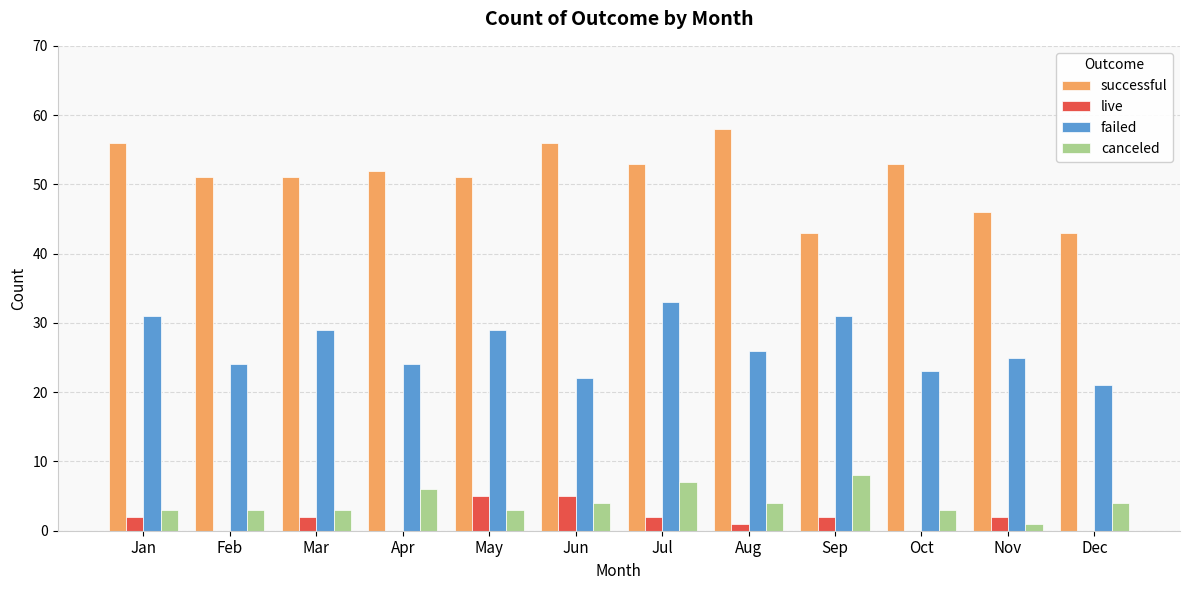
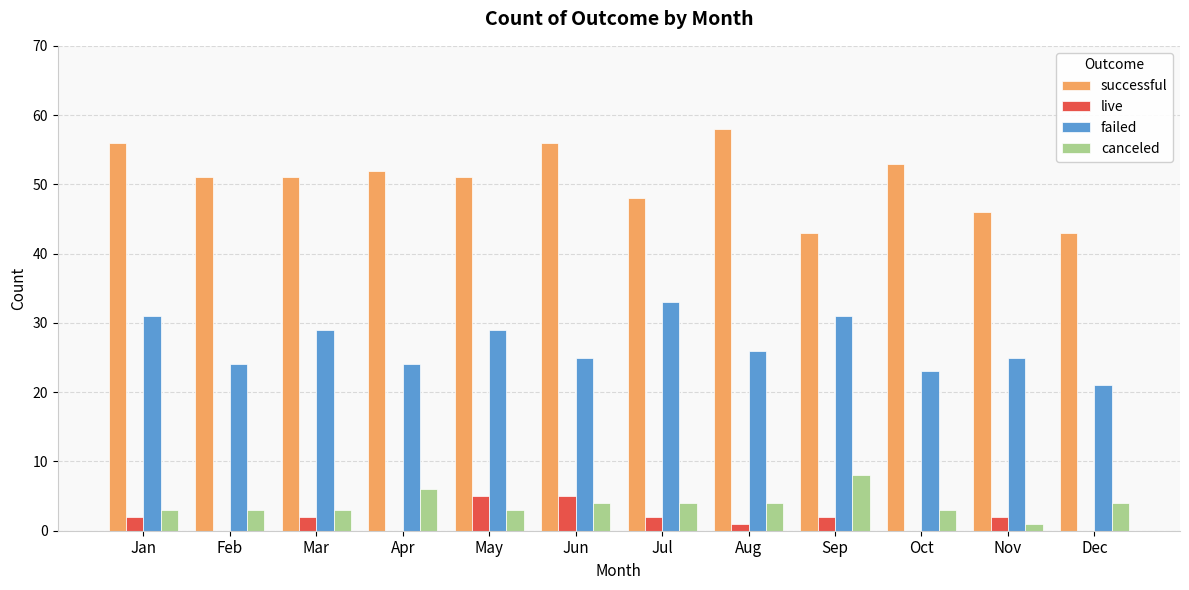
  {
    "successful": {
      "Jan": 56,
      "Feb": 51,
      "Mar": 51,
      "Apr": 52,
      "May": 51,
      "Jun": 56,
-     "Jul": 53,
+     "Jul": 48,
      "Aug": 58,
      "Sep": 43,
      "Oct": 53,
      "Nov": 46,
      "Dec": 43
    },
    "live": {
      "Jan": 2,
      "Feb": 0,
      "Mar": 2,
      "Apr": 0,
      "May": 5,
      "Jun": 5,
      "Jul": 2,
      "Aug": 1,
      "Sep": 2,
      "Oct": 0,
      "Nov": 2,
      "Dec": 0
    },
    "failed": {
      "Jan": 31,
      "Feb": 24,
      "Mar": 29,
      "Apr": 24,
      "May": 29,
-     "Jun": 22,
+     "Jun": 25,
      "Jul": 33,
      "Aug": 26,
      "Sep": 31,
      "Oct": 23,
      "Nov": 25,
      "Dec": 21
    },
    "canceled": {
      "Jan": 3,
      "Feb": 3,
      "Mar": 3,
      "Apr": 6,
      "May": 3,
      "Jun": 4,
-     "Jul": 7,
+     "Jul": 4,
      "Aug": 4,
      "Sep": 8,
      "Oct": 3,
      "Nov": 1,
      "Dec": 4
    }
  }
